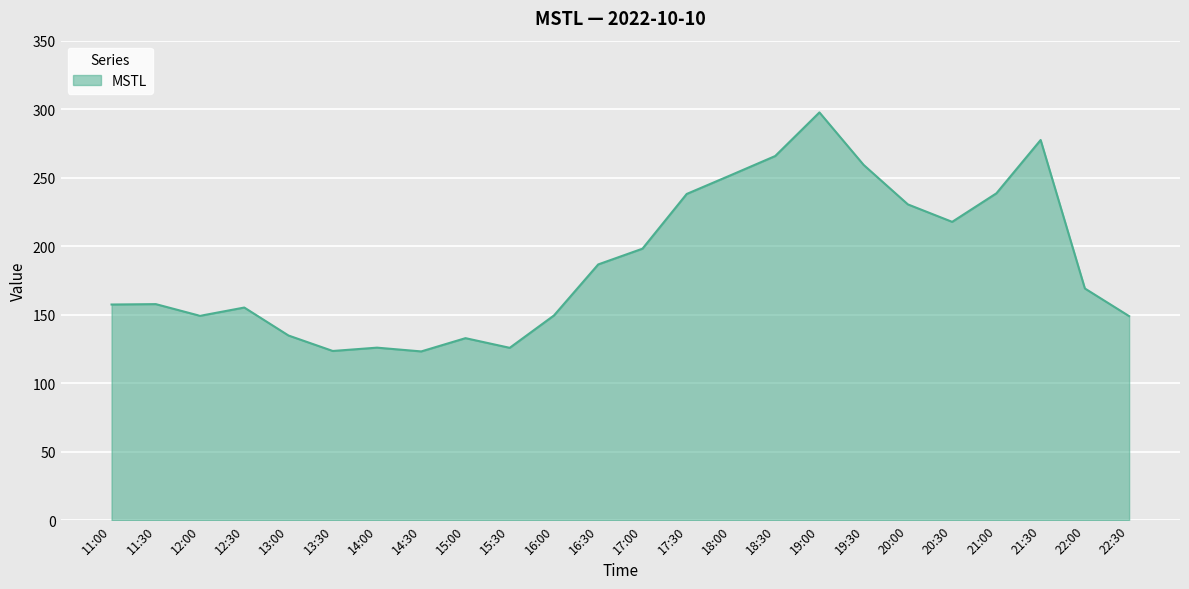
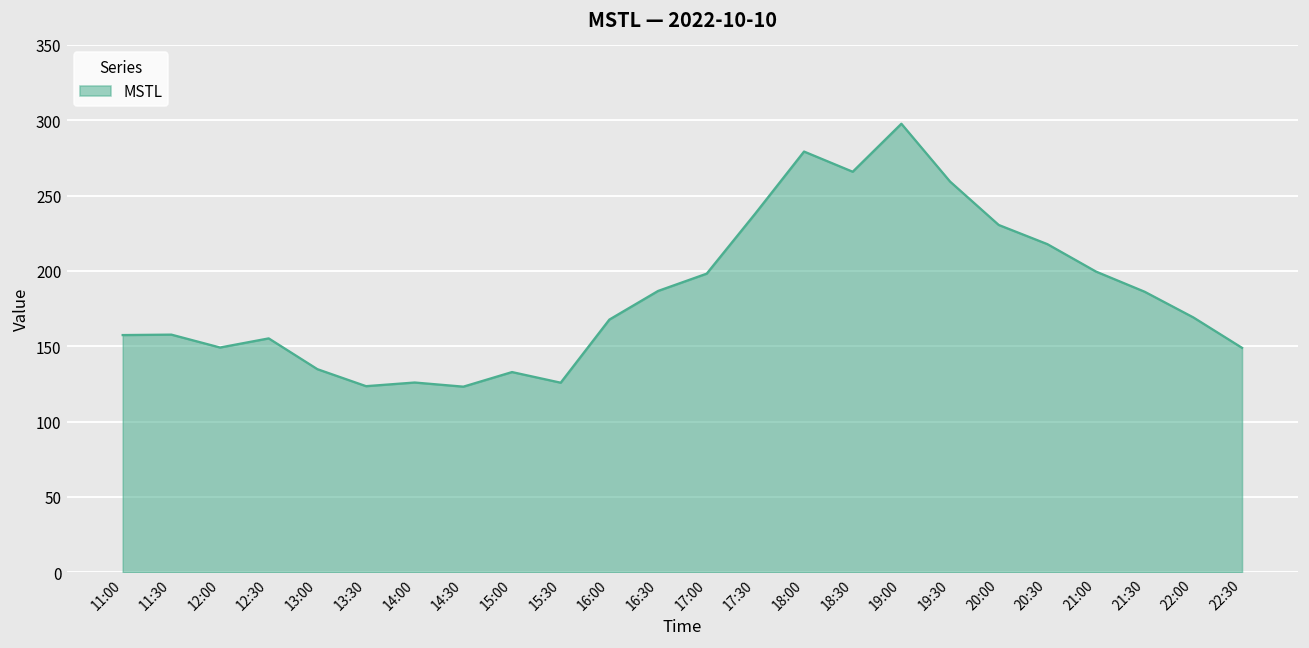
  {
    "11:00": 157,
    "11:30": 158,
    "12:00": 149,
    "12:30": 155,
    "13:00": 135,
    "13:30": 124,
    "14:00": 126,
    "14:30": 123,
    "15:00": 133,
    "15:30": 126,
-   "16:00": 149,
+   "16:00": 168,
    "16:30": 187,
    "17:00": 198,
    "17:30": 238,
-   "18:00": 252,
+   "18:00": 279,
    "18:30": 266,
    "19:00": 298,
    "19:30": 259,
    "20:00": 230,
    "20:30": 218,
-   "21:00": 239,
-   "21:30": 278,
+   "21:00": 200,
+   "21:30": 186,
    "22:00": 169,
    "22:30": 149
  }
